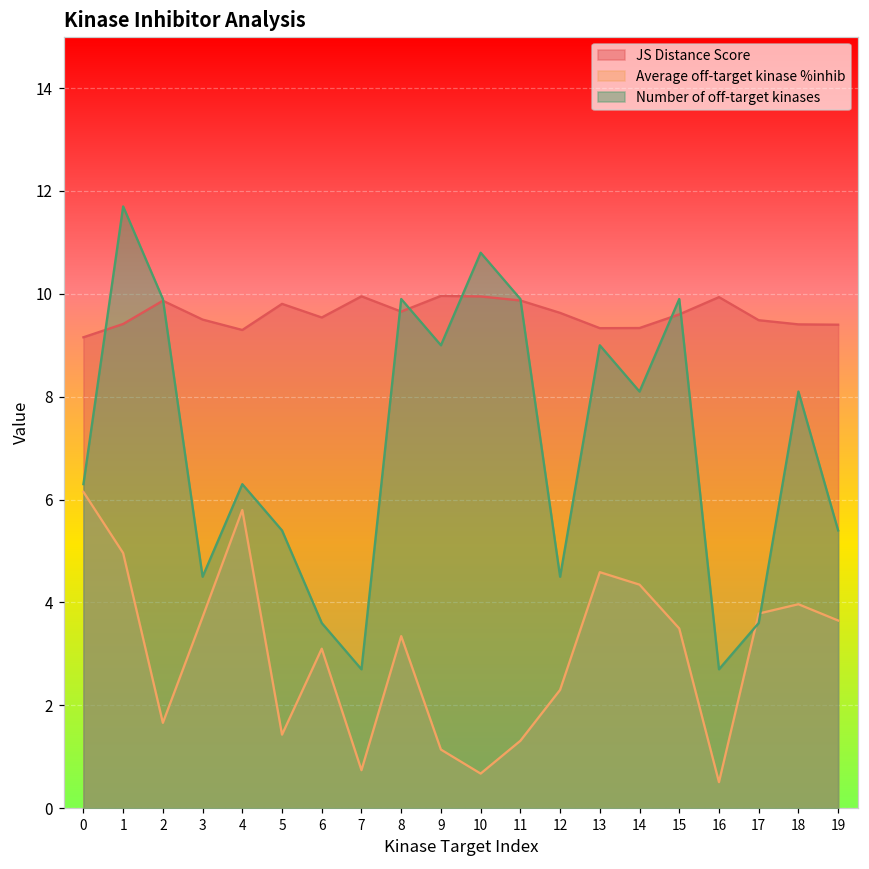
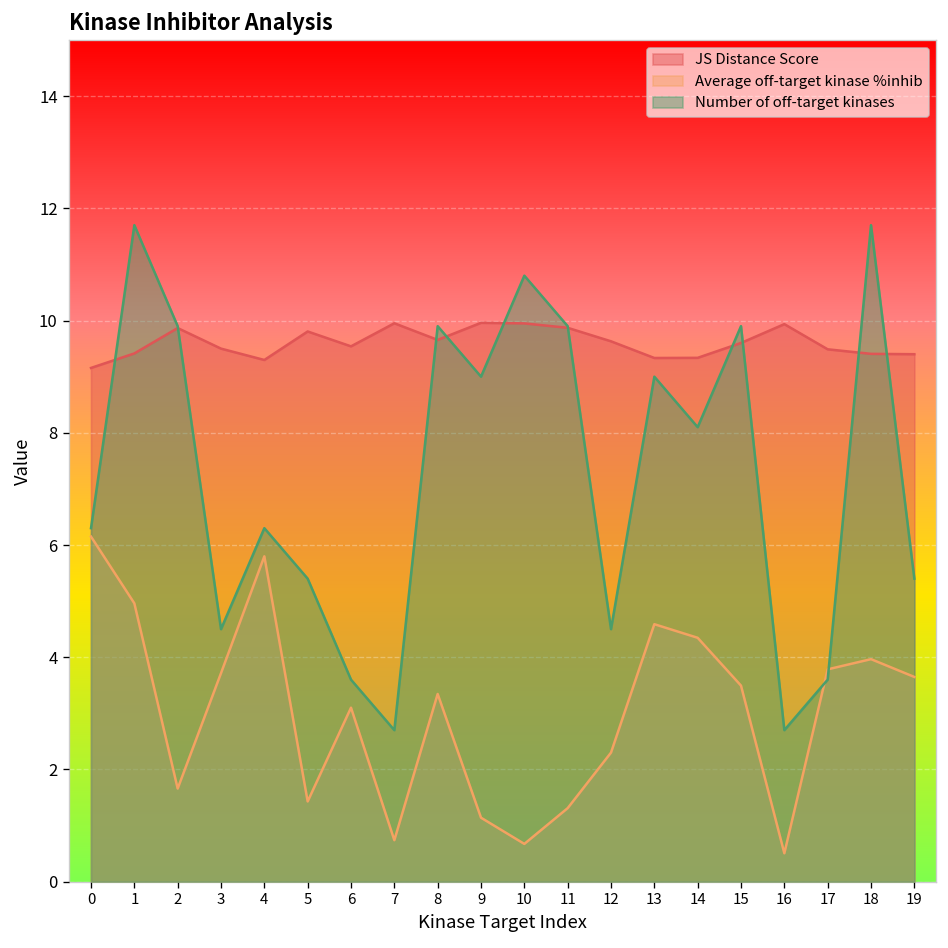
  {
    "Number of off-target kinases": {
      "0": 6.3,
      "1": 11.7,
      "3": 4.5,
      "4": 6.3,
      "5": 5.4,
      "6": 3.6,
      "7": 2.7,
      "8": 9.9,
      "9": 9.0,
      "10": 10.8,
      "12": 4.5,
      "13": 9.0,
      "14": 8.1,
      "15": 9.9,
      "16": 2.7,
      "17": 3.6,
-     "18": 8.1,
+     "18": 11.7,
      "19": 5.4
    }
  }
